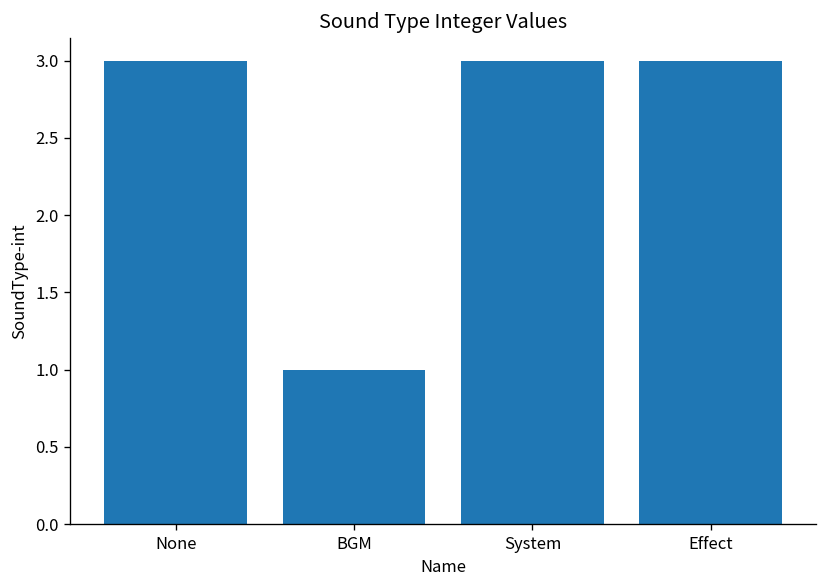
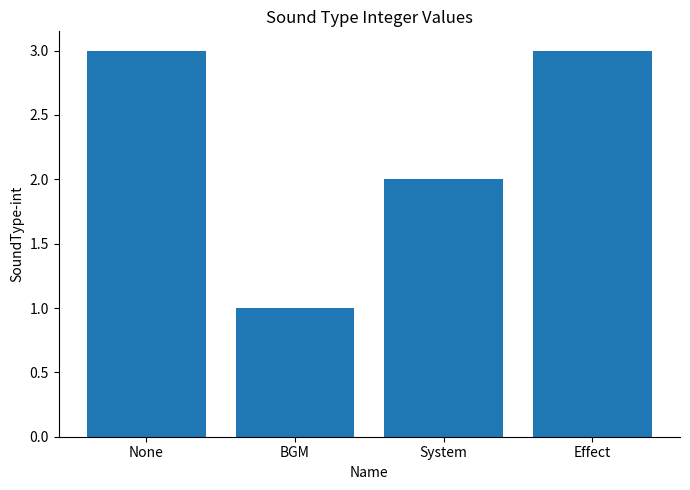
  {
    "None": 3,
    "BGM": 1,
-   "System": 3,
+   "System": 2,
    "Effect": 3
  }
